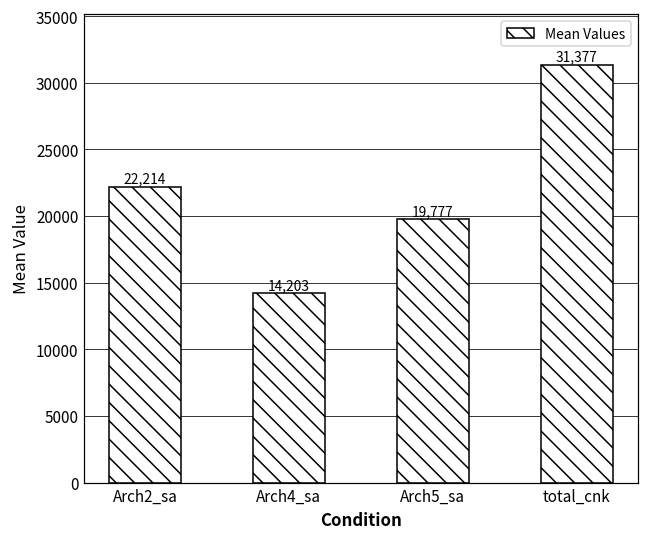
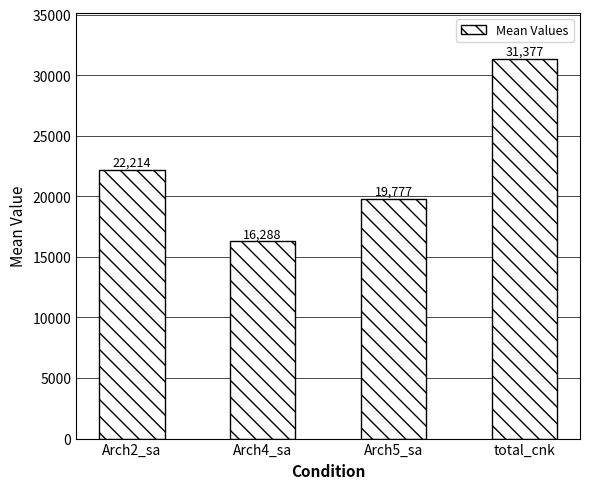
  {
    "Arch2_sa": "22,214",
-   "Arch4_sa": "14,203",
+   "Arch4_sa": "16,288",
    "Arch5_sa": "19,777",
    "total_cnk": "31,377"
  }
